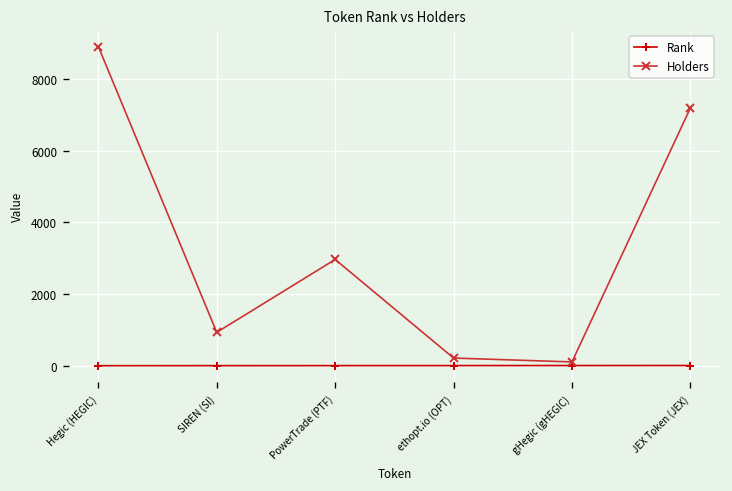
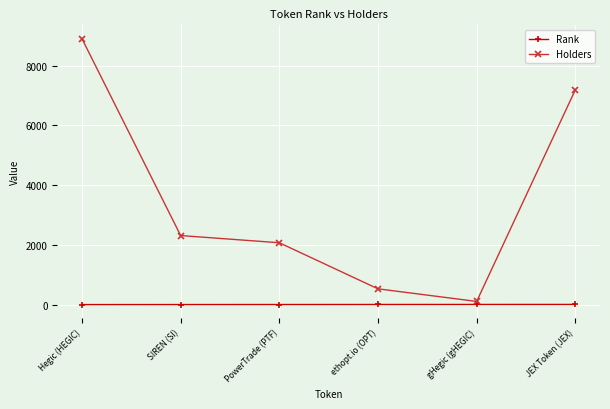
  {
    "Rank": {
      "Hegic (HEGIC)": 0,
      "SIREN (SI)": 0,
      "PowerTrade (PTF)": 0,
      "ethopt.io (OPT)": 0,
      "gHegic (gHEGIC)": 0,
      "JEX Token (JEX)": 0
    },
    "Holders": {
      "Hegic (HEGIC)": 8900,
-     "SIREN (SI)": 900,
-     "PowerTrade (PTF)": 3000,
-     "ethopt.io (OPT)": 200,
+     "SIREN (SI)": 2300,
+     "PowerTrade (PTF)": 2100,
+     "ethopt.io (OPT)": 500,
      "gHegic (gHEGIC)": 100,
      "JEX Token (JEX)": 7200
    }
  }
